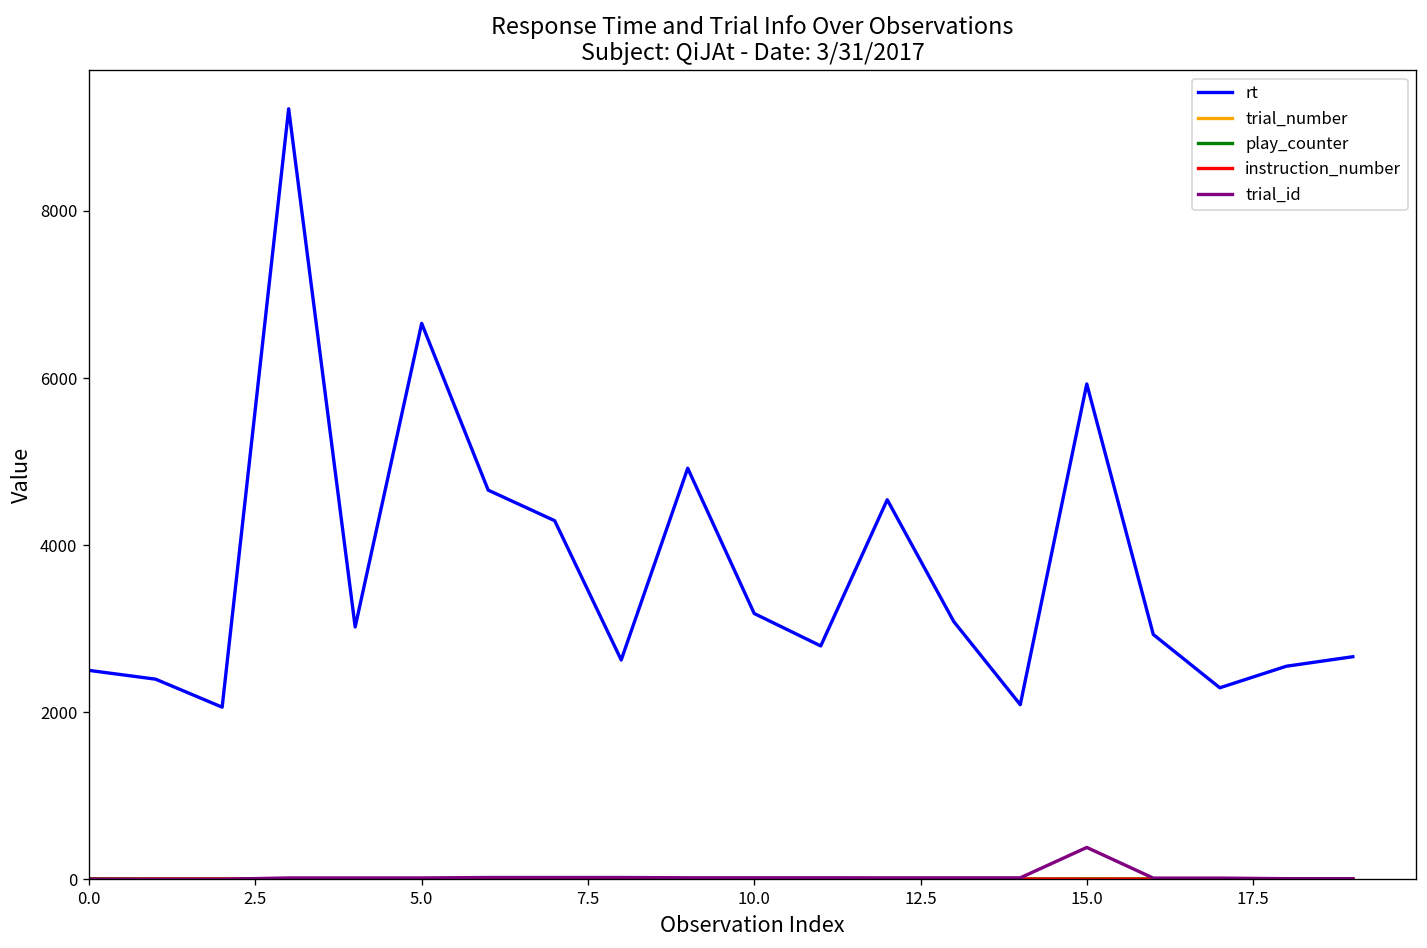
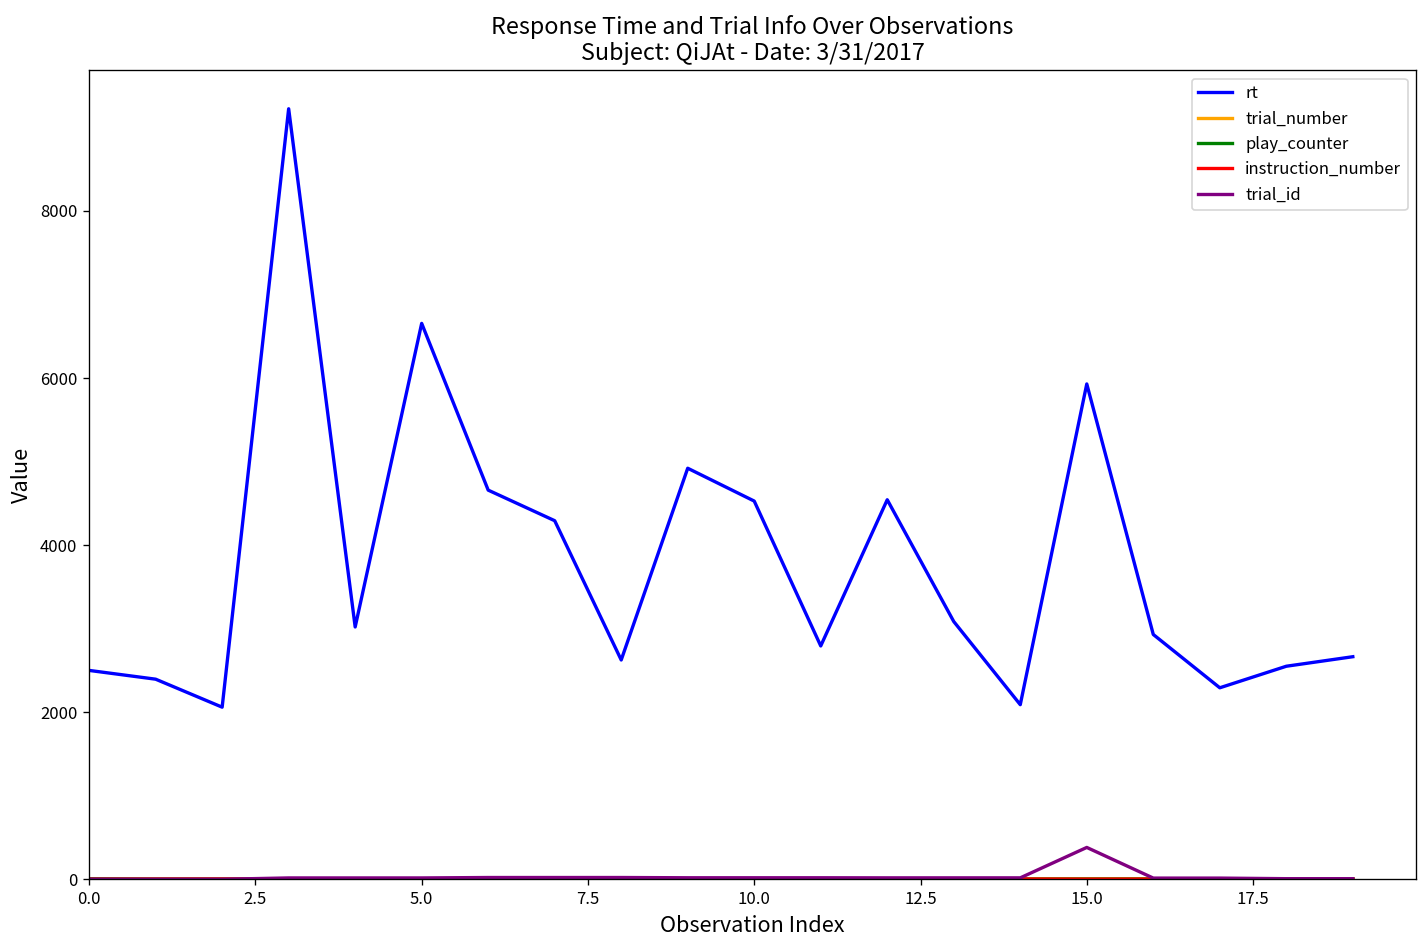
  {
    "rt": {
      "0.0": 2500,
      "5.0": 6700,
-     "10.0": 3200,
+     "10.0": 4500,
      "15.0": 5900
    },
    "trial_id": {
      "15.0": 400
    }
  }
